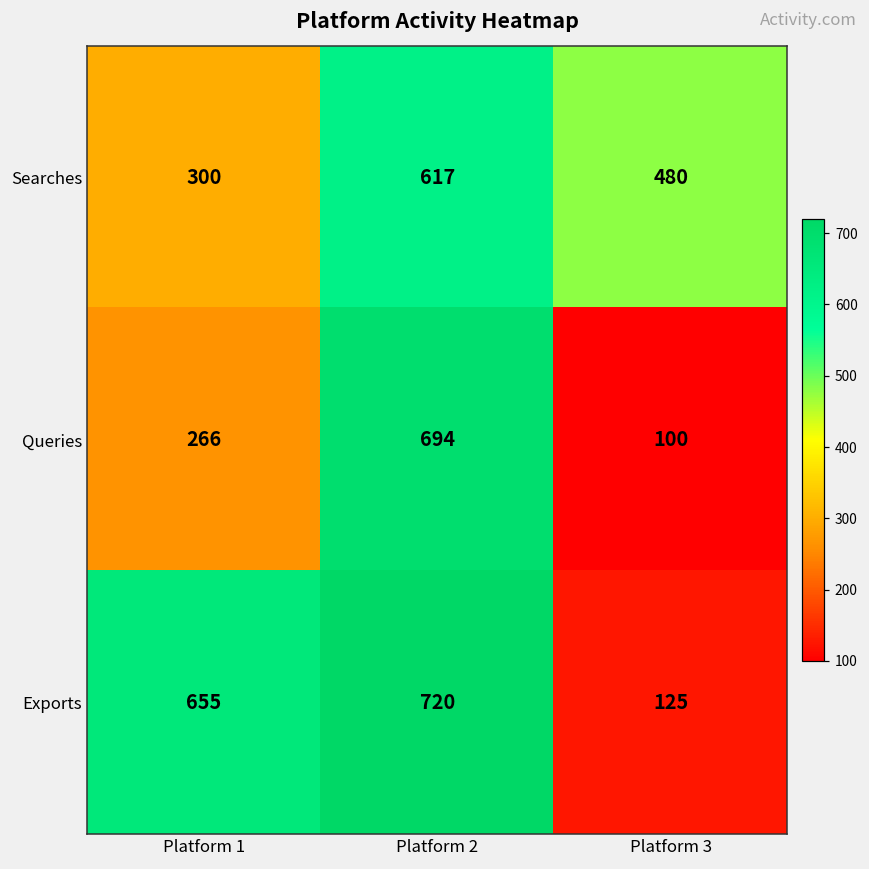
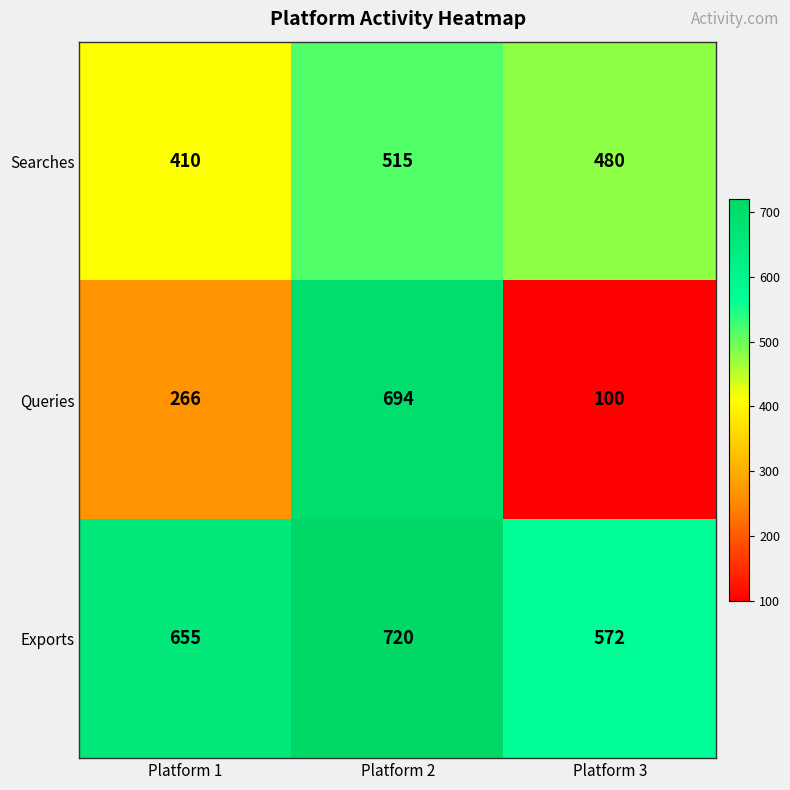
  {
    "Searches": {
-     "Platform 1": 300,
-     "Platform 2": 617,
+     "Platform 1": 410,
+     "Platform 2": 515,
      "Platform 3": 480
    },
    "Queries": {
      "Platform 1": 266,
      "Platform 2": 694,
      "Platform 3": 100
    },
    "Exports": {
      "Platform 1": 655,
      "Platform 2": 720,
-     "Platform 3": 125
+     "Platform 3": 572
    }
  }
